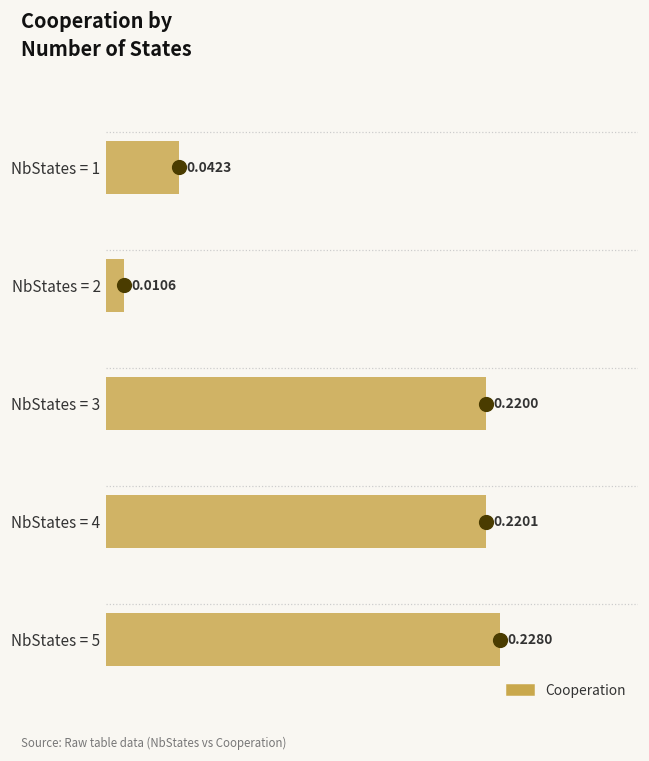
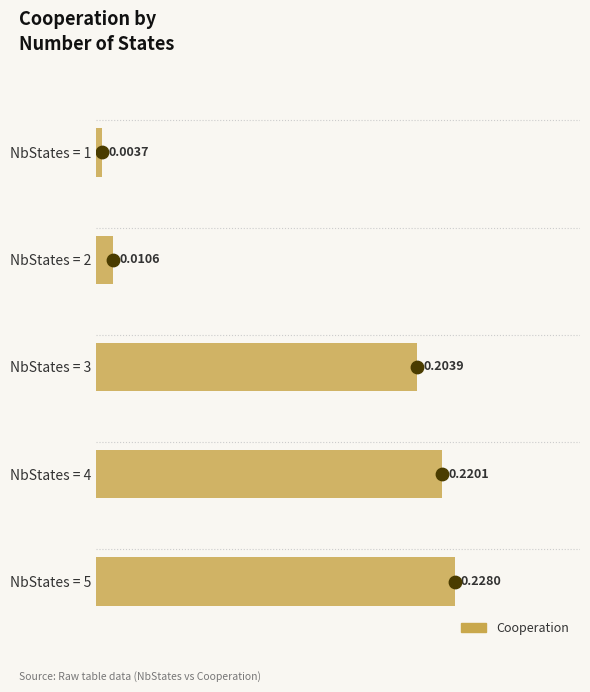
  {
-   "NbStates = 1": 0.0423,
+   "NbStates = 1": 0.0037,
    "NbStates = 2": 0.0106,
-   "NbStates = 3": 0.2200,
+   "NbStates = 3": 0.2039,
    "NbStates = 4": 0.2201,
    "NbStates = 5": 0.2280
  }
